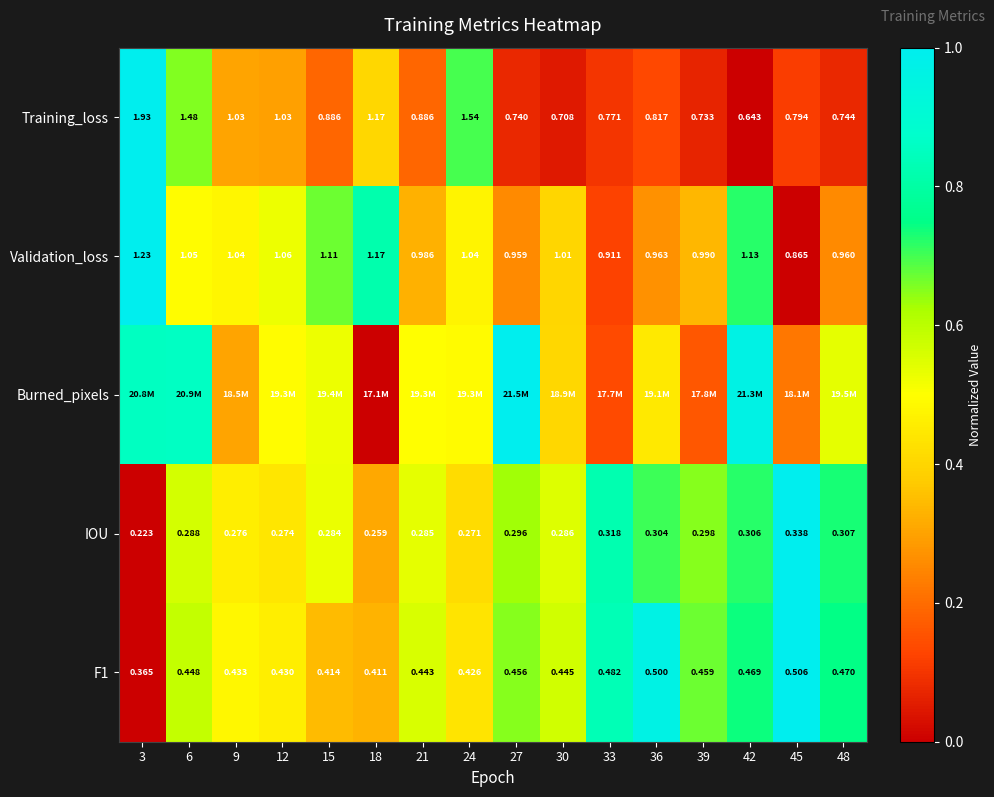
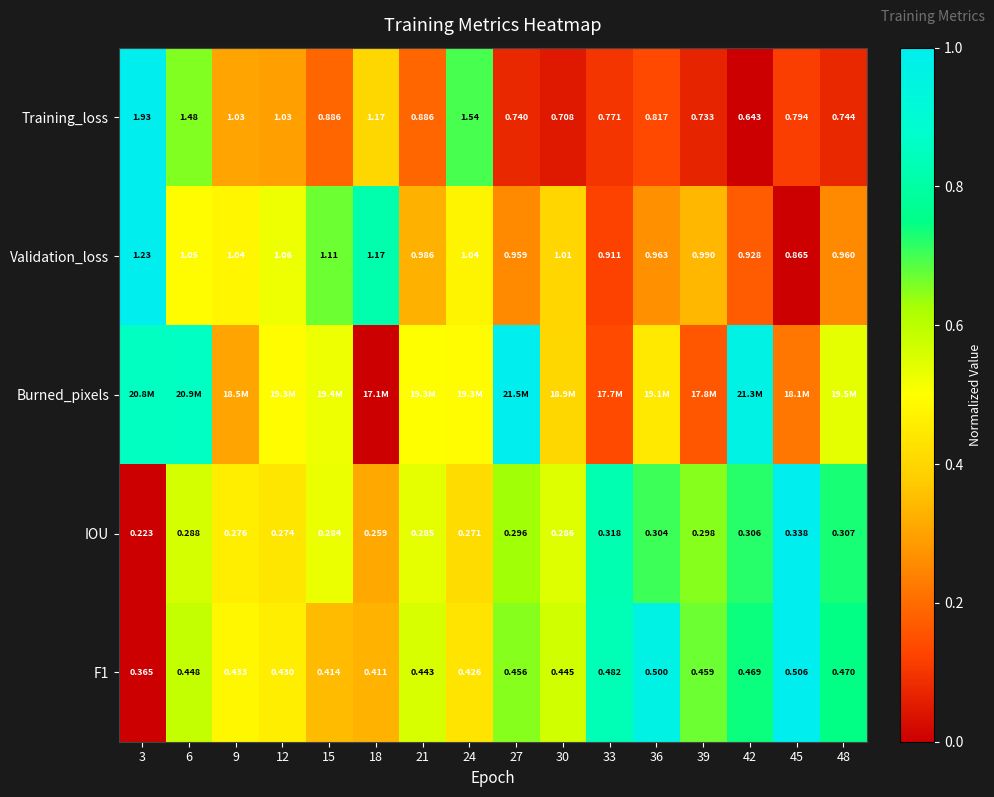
  {
    "Training_loss": {
      "3": "1.93",
      "6": "1.48",
      "9": "1.03",
      "12": "1.03",
      "15": "0.886",
      "18": "1.17",
      "21": "0.886",
      "24": "1.54",
      "27": "0.740",
      "30": "0.708",
      "33": "0.771",
      "36": "0.817",
      "39": "0.733",
      "42": "0.643",
      "45": "0.794",
      "48": "0.744"
    },
    "Validation_loss": {
      "3": "1.23",
      "6": "1.05",
      "9": "1.04",
      "12": "1.06",
      "15": "1.11",
      "18": "1.17",
      "21": "0.986",
      "24": "1.04",
      "27": "0.959",
      "30": "1.01",
      "33": "0.911",
      "36": "0.963",
      "39": "0.990",
-     "42": "1.13",
+     "42": "0.928",
      "45": "0.865",
      "48": "0.960"
    },
    "Burned_pixels": {
      "3": "20.8M",
      "6": "20.9M",
      "9": "18.5M",
      "12": "19.3M",
      "15": "19.4M",
      "18": "17.1M",
      "21": "19.3M",
      "24": "19.3M",
      "27": "21.5M",
      "30": "18.9M",
      "33": "17.7M",
      "36": "19.1M",
      "39": "17.8M",
      "42": "21.3M",
      "45": "18.1M",
      "48": "19.5M"
    },
    "IOU": {
      "3": "0.223",
      "6": "0.288",
      "9": "0.276",
      "12": "0.274",
      "15": "0.284",
      "18": "0.259",
      "21": "0.285",
      "24": "0.271",
      "27": "0.296",
      "30": "0.286",
      "33": "0.318",
      "36": "0.304",
      "39": "0.298",
      "42": "0.306",
      "45": "0.338",
      "48": "0.307"
    },
    "F1": {
      "3": "0.365",
      "6": "0.448",
      "9": "0.433",
      "12": "0.430",
      "15": "0.414",
      "18": "0.411",
      "21": "0.443",
      "24": "0.426",
      "27": "0.456",
      "30": "0.445",
      "33": "0.482",
      "36": "0.500",
      "39": "0.459",
      "42": "0.469",
      "45": "0.506",
      "48": "0.470"
    }
  }
